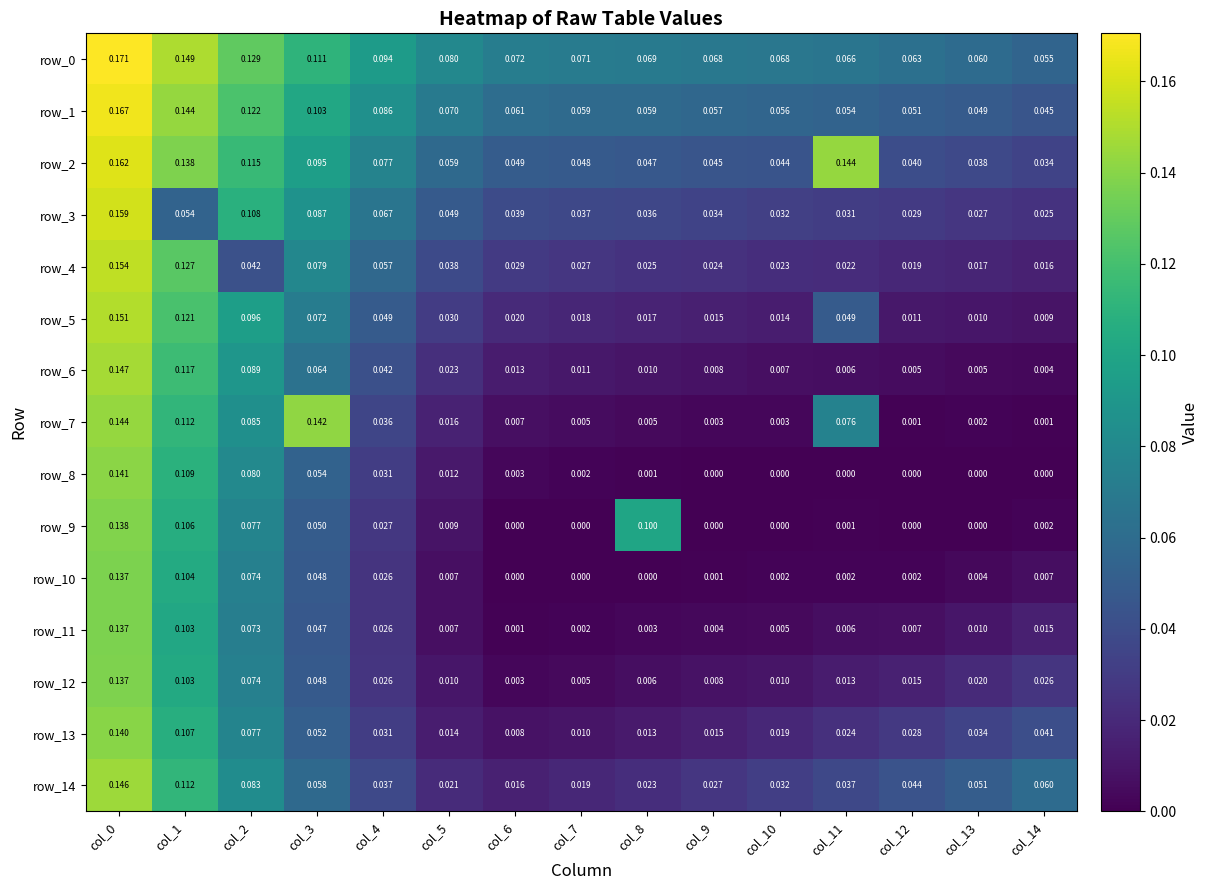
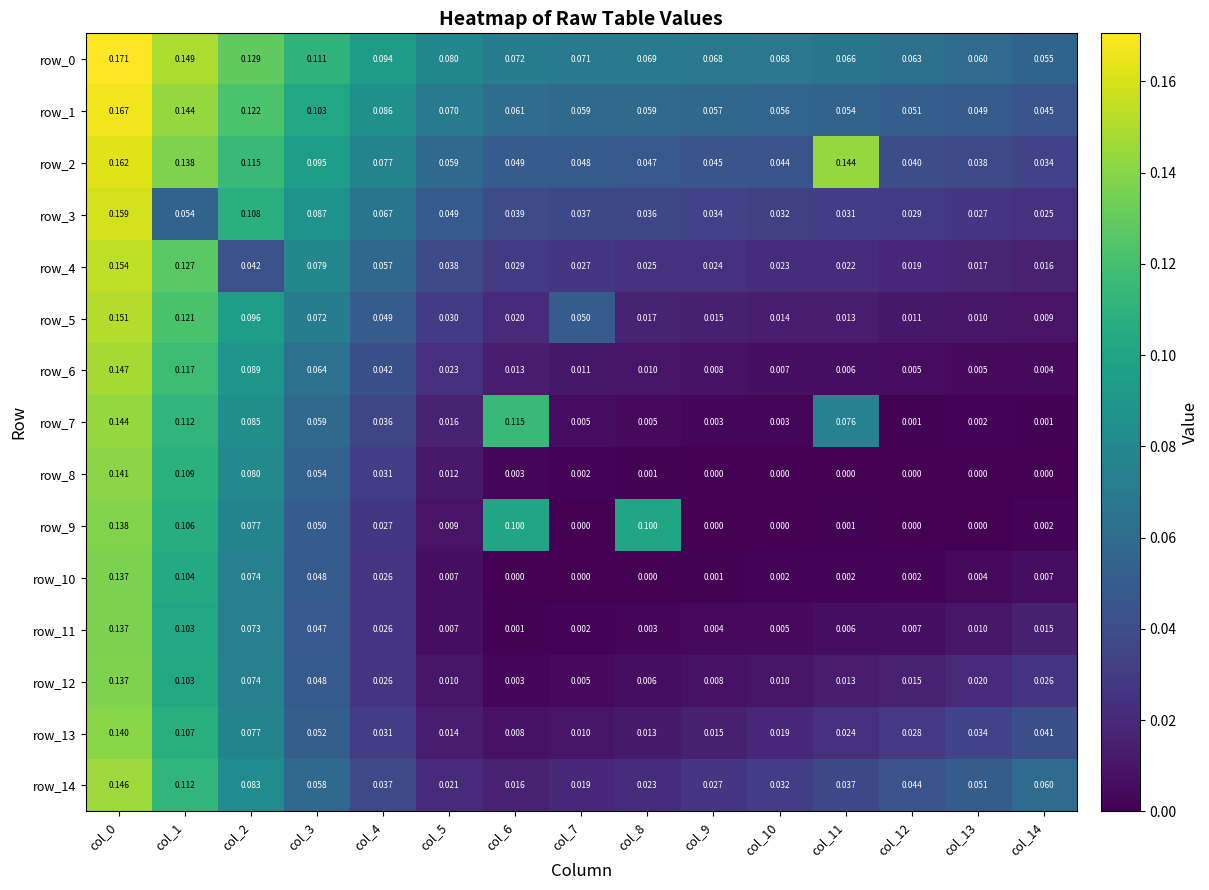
  {
    "row_5": {
      "col_0": 0.151,
      "col_1": 0.121,
      "col_2": 0.096,
      "col_3": 0.072,
      "col_4": 0.049,
      "col_5": 0.030,
      "col_6": 0.020,
-     "col_7": 0.018,
+     "col_7": 0.050,
      "col_8": 0.017,
      "col_9": 0.015,
      "col_10": 0.014,
-     "col_11": 0.049,
+     "col_11": 0.013,
      "col_12": 0.011,
      "col_13": 0.010,
      "col_14": 0.009
    },
    "row_7": {
      "col_0": 0.144,
      "col_1": 0.112,
      "col_2": 0.085,
-     "col_3": 0.142,
+     "col_3": 0.059,
      "col_4": 0.036,
      "col_5": 0.016,
-     "col_6": 0.007,
+     "col_6": 0.115,
      "col_7": 0.005,
      "col_8": 0.005,
      "col_9": 0.003,
      "col_10": 0.003,
      "col_11": 0.076,
      "col_12": 0.001,
      "col_13": 0.002,
      "col_14": 0.001
    },
    "row_9": {
      "col_0": 0.138,
      "col_1": 0.106,
      "col_2": 0.077,
      "col_3": 0.050,
      "col_4": 0.027,
      "col_5": 0.009,
-     "col_6": 0.000,
+     "col_6": 0.100,
      "col_7": 0.000,
      "col_8": 0.100,
      "col_9": 0.000,
      "col_10": 0.000,
      "col_11": 0.001,
      "col_12": 0.000,
      "col_13": 0.000,
      "col_14": 0.002
    }
  }
